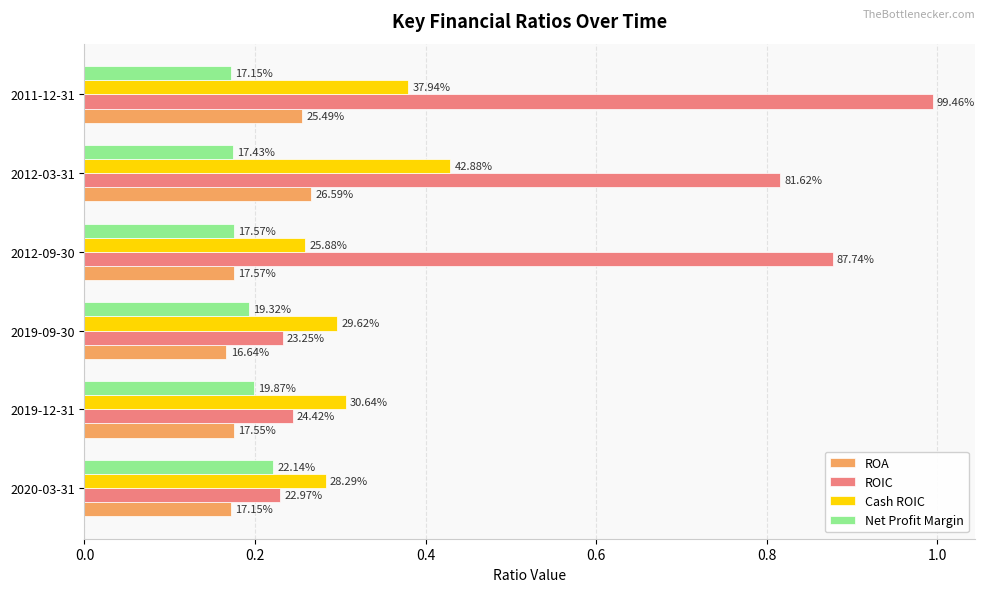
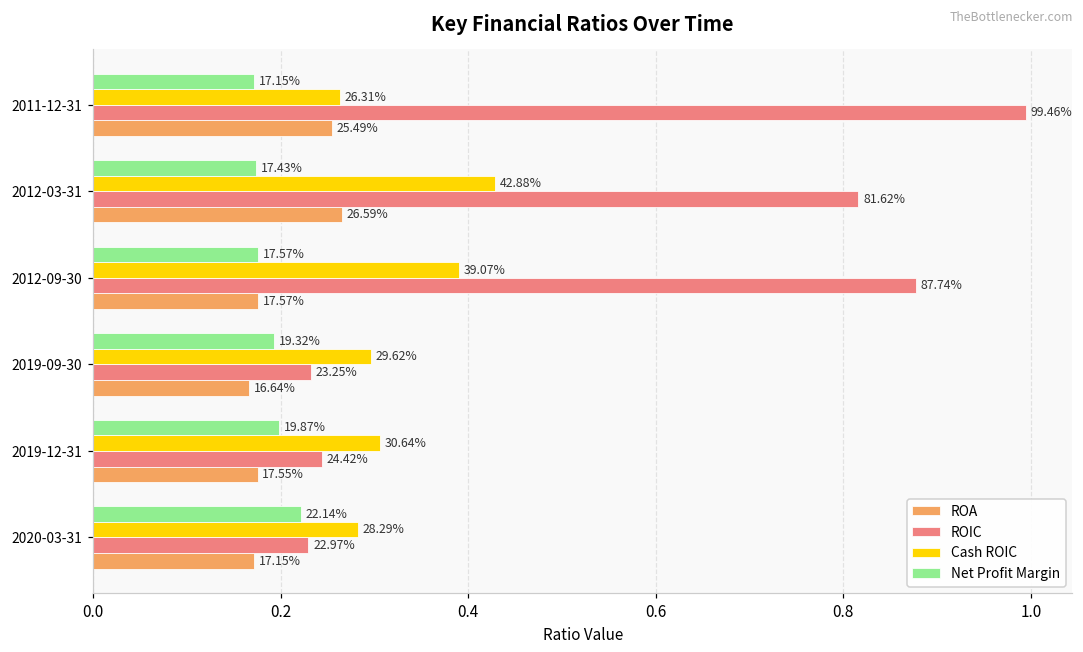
  {
    "Cash ROIC": {
-     "2011-12-31": "37.94%",
+     "2011-12-31": "26.31%",
      "2012-03-31": "42.88%",
-     "2012-09-30": "25.88%",
+     "2012-09-30": "39.07%",
      "2019-09-30": "29.62%",
      "2019-12-31": "30.64%",
      "2020-03-31": "28.29%"
    },
    "Net Profit Margin": {
      "2011-12-31": "17.15%",
      "2012-03-31": "17.43%",
      "2012-09-30": "17.57%",
      "2019-09-30": "19.32%",
      "2019-12-31": "19.87%",
      "2020-03-31": "22.14%"
    }
  }
